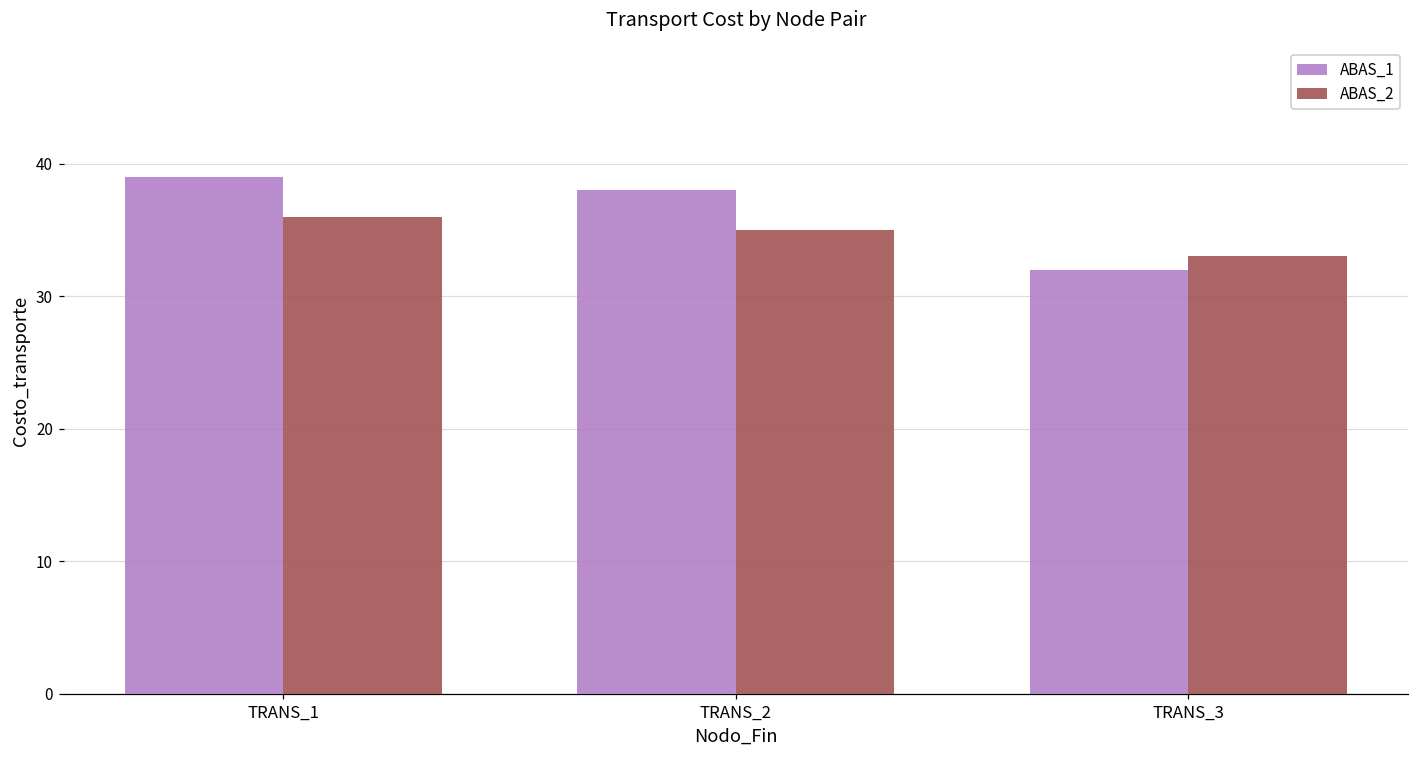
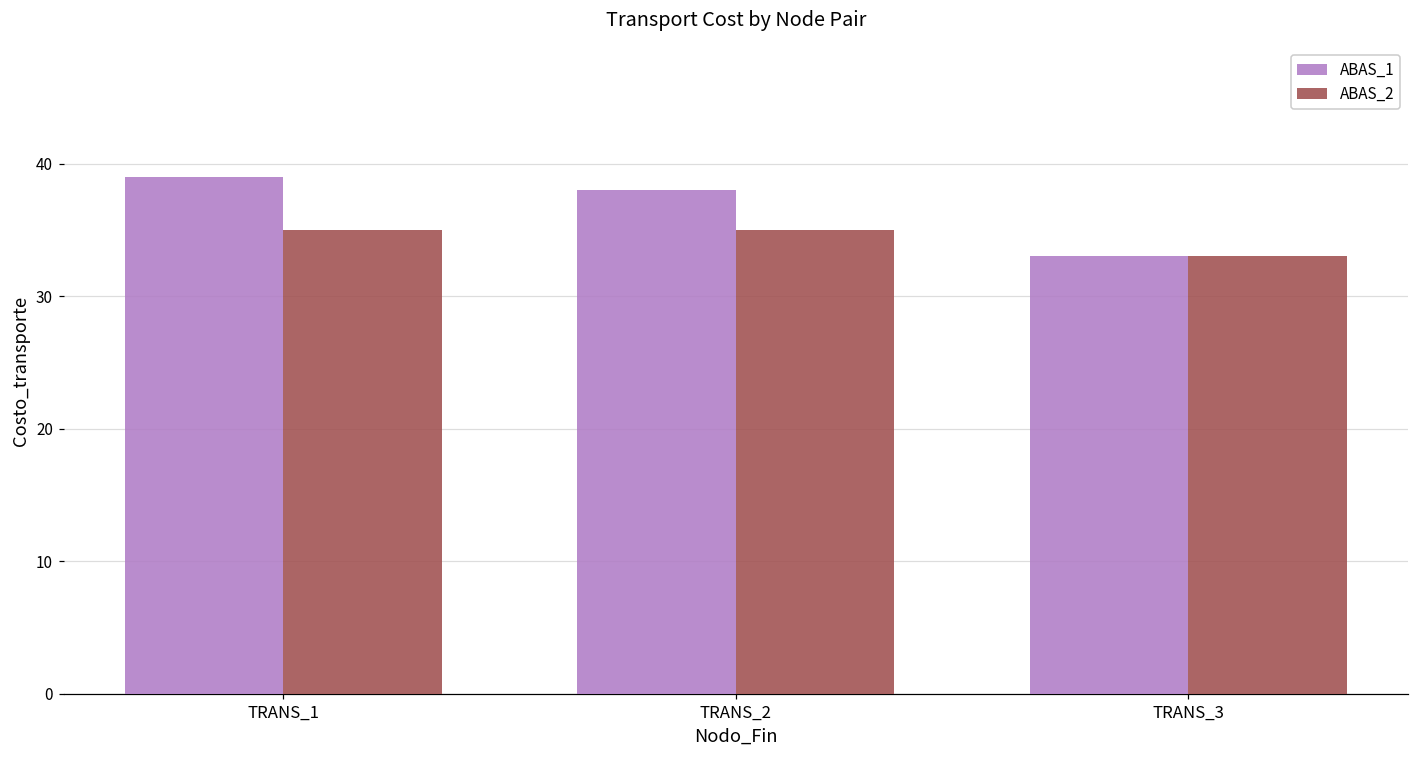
  {
    "ABAS_1": {
      "TRANS_1": 39,
      "TRANS_2": 38,
-     "TRANS_3": 32
+     "TRANS_3": 33
    },
    "ABAS_2": {
-     "TRANS_1": 36,
+     "TRANS_1": 35,
      "TRANS_2": 35,
      "TRANS_3": 33
    }
  }
